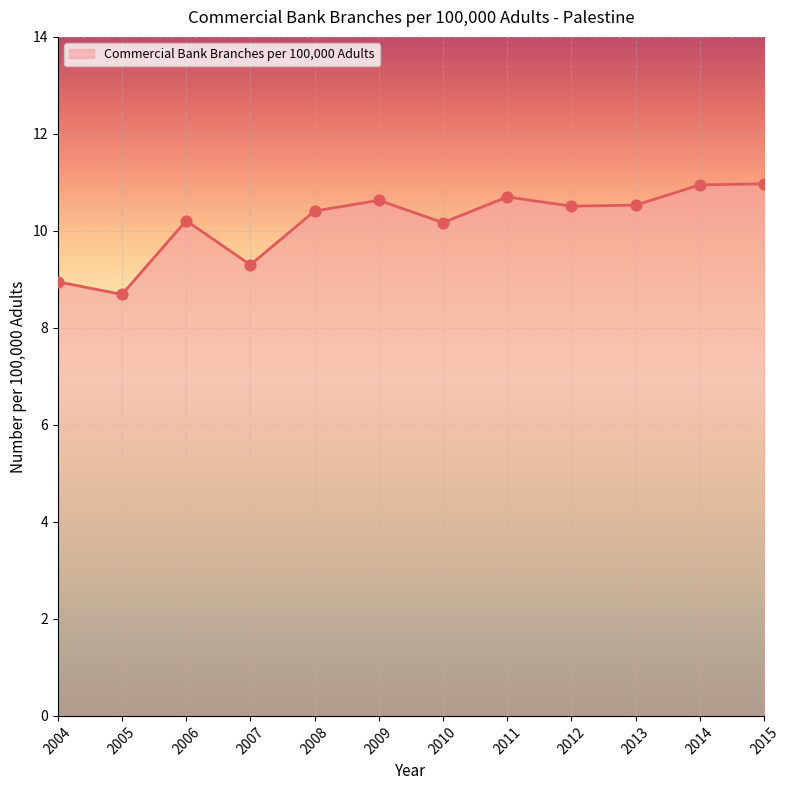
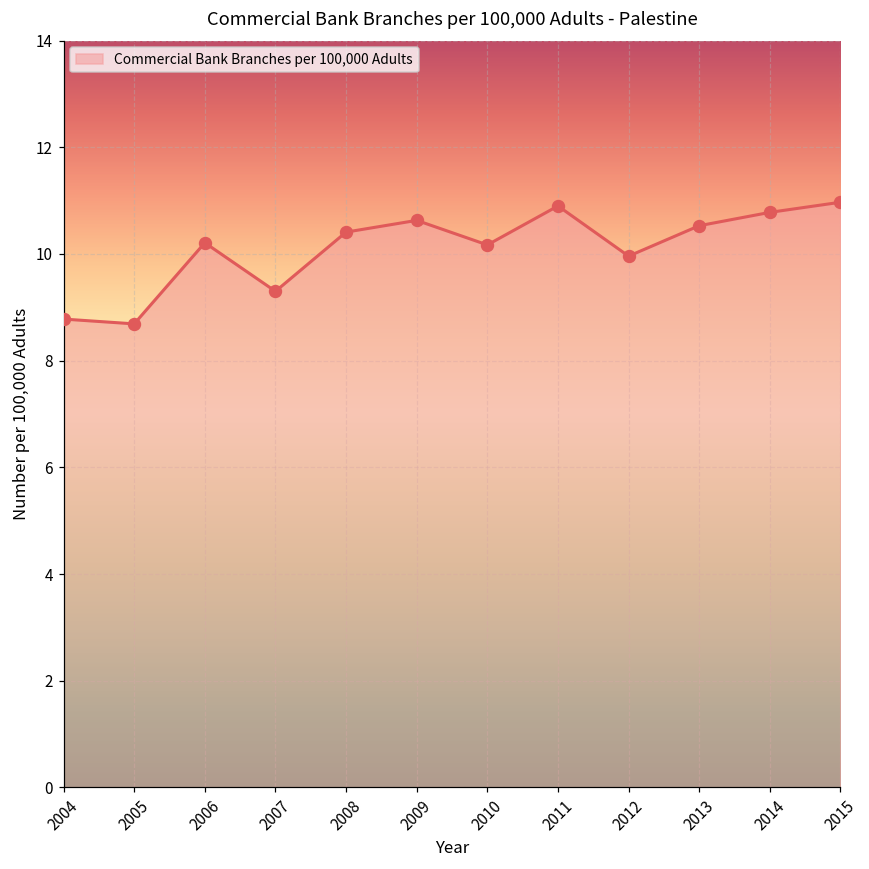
  {
-   "2004": 9.0,
+   "2004": 8.8,
    "2005": 8.7,
    "2006": 10.2,
    "2007": 9.3,
    "2008": 10.4,
    "2009": 10.6,
    "2010": 10.2,
-   "2011": 10.7,
-   "2012": 10.5,
+   "2011": 10.9,
+   "2012": 10.0,
    "2013": 10.5,
-   "2014": 11.0,
+   "2014": 10.8,
    "2015": 11.0
  }
